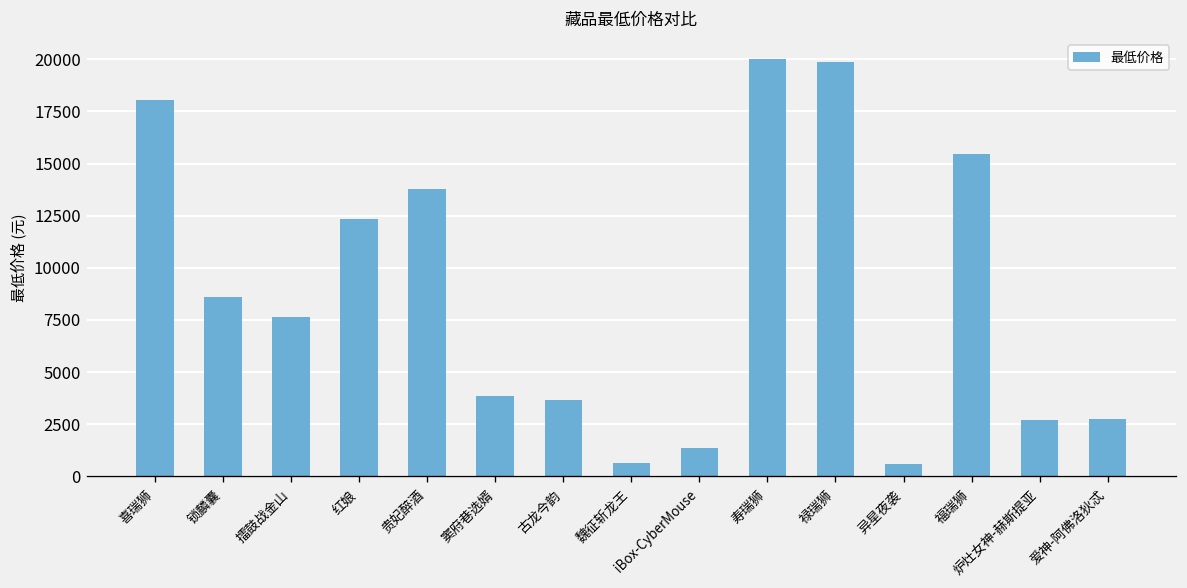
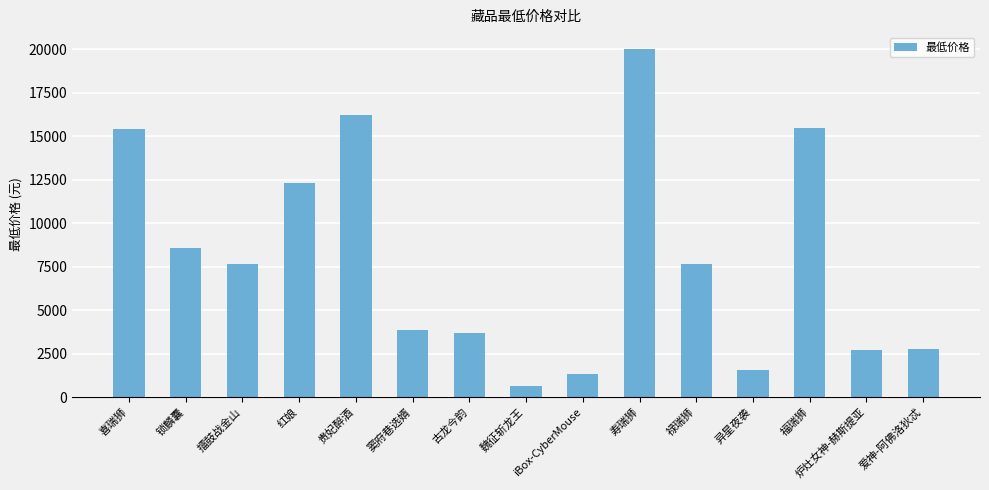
  {
-   "喜瑞狮": 18000,
+   "喜瑞狮": 15400,
    "锁麟囊": 8600,
    "擂鼓战金山": 7700,
    "红娘": 12300,
-   "贵妃醉酒": 13800,
+   "贵妃醉酒": 16200,
    "窦府巷选婿": 3900,
    "古龙今韵": 3700,
    "魏征斩龙王": 700,
    "iBox-CyberMouse": 1400,
    "寿瑞狮": 20000,
-   "禄瑞狮": 19900,
-   "异星夜袭": 600,
+   "禄瑞狮": 7700,
+   "异星夜袭": 1600,
    "福瑞狮": 15500,
    "炉灶女神-赫斯提亚": 2700,
    "爱神-阿佛洛狄忒": 2800
  }
